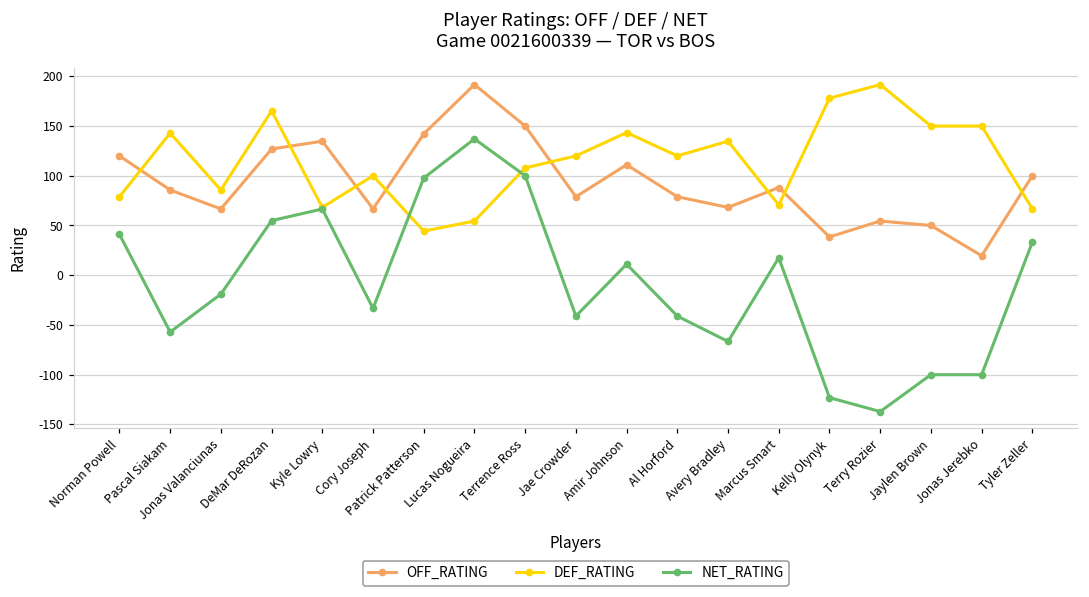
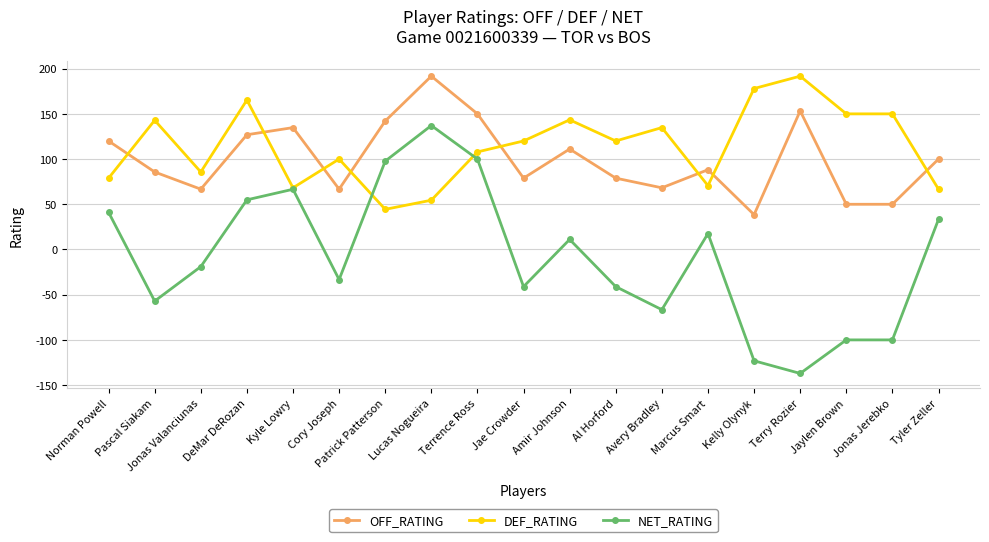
  {
    "OFF_RATING": {
      "Norman Powell": 120,
      "Pascal Siakam": 90,
      "Jonas Valanciunas": 70,
      "DeMar DeRozan": 130,
      "Kyle Lowry": 130,
      "Cory Joseph": 70,
      "Patrick Patterson": 140,
      "Lucas Nogueira": 190,
      "Terrence Ross": 150,
      "Jae Crowder": 80,
      "Amir Johnson": 110,
      "Al Horford": 80,
      "Avery Bradley": 70,
      "Marcus Smart": 90,
      "Kelly Olynyk": 40,
-     "Terry Rozier": 50,
+     "Terry Rozier": 150,
      "Jaylen Brown": 50,
-     "Jonas Jerebko": 20,
+     "Jonas Jerebko": 50,
      "Tyler Zeller": 100
    },
    "DEF_RATING": {
      "Norman Powell": 80,
      "Pascal Siakam": 140,
      "Jonas Valanciunas": 90,
      "DeMar DeRozan": 170,
      "Cory Joseph": 100,
      "Patrick Patterson": 40,
      "Lucas Nogueira": 50,
      "Terrence Ross": 110,
      "Jae Crowder": 120,
      "Amir Johnson": 140,
      "Al Horford": 120,
      "Avery Bradley": 130,
      "Marcus Smart": 70,
      "Kelly Olynyk": 180,
      "Terry Rozier": 190,
      "Jaylen Brown": 150,
      "Jonas Jerebko": 150,
      "Tyler Zeller": 70
    },
    "NET_RATING": {
      "Norman Powell": 40,
      "Pascal Siakam": -60,
      "Jonas Valanciunas": -20,
      "DeMar DeRozan": 50,
      "Cory Joseph": -30,
      "Patrick Patterson": 100,
      "Lucas Nogueira": 140,
      "Terrence Ross": 100,
      "Jae Crowder": -40,
      "Amir Johnson": 10,
      "Al Horford": -40,
      "Avery Bradley": -70,
      "Marcus Smart": 20,
      "Kelly Olynyk": -120,
      "Terry Rozier": -140,
      "Jaylen Brown": -100,
      "Jonas Jerebko": -100,
      "Tyler Zeller": 30
    }
  }
